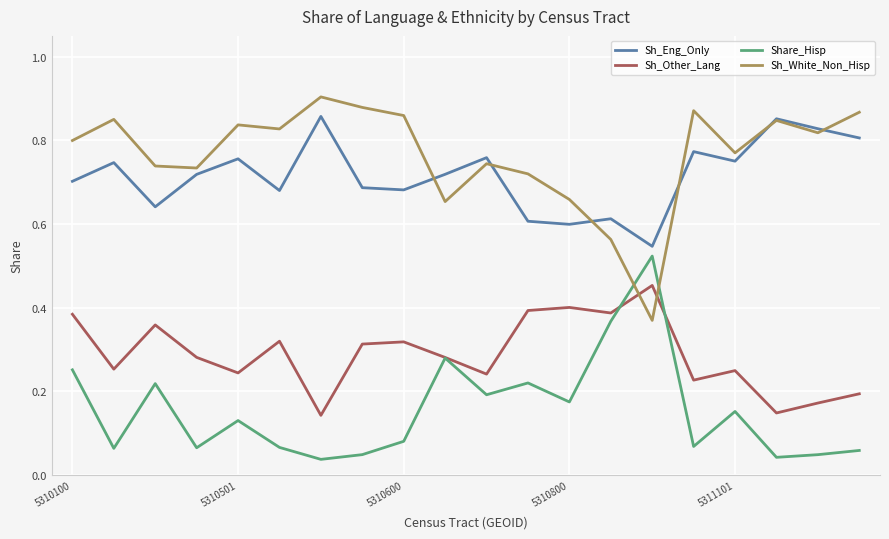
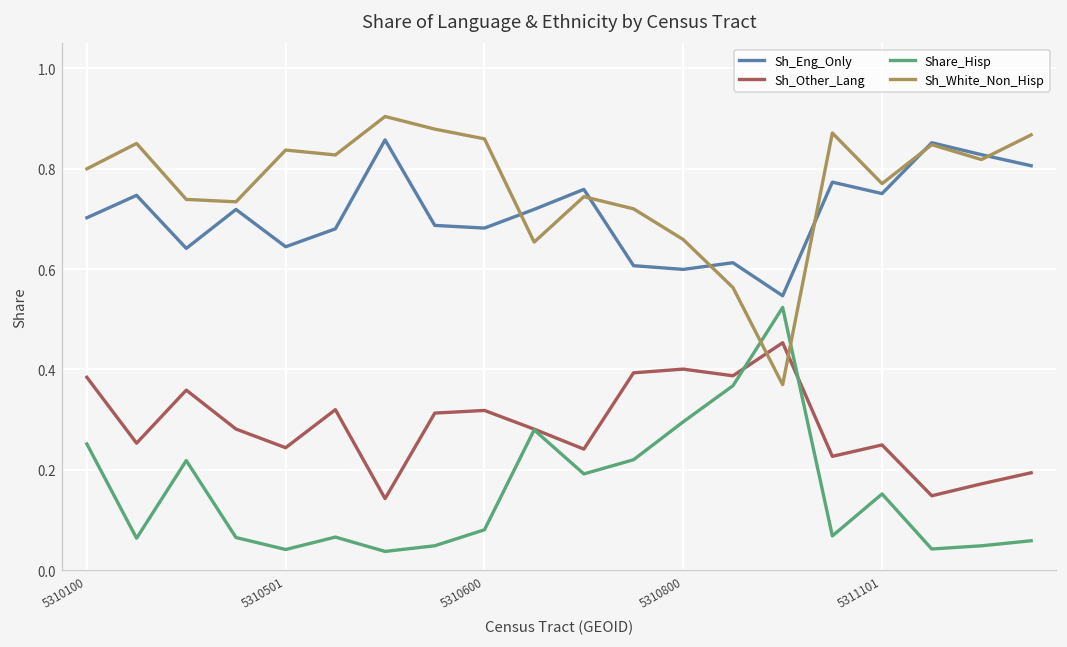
  {
    "Sh_Eng_Only": {
      "5310100": 0.70,
-     "5310501": 0.76,
+     "5310501": 0.64,
      "5310600": 0.68,
      "5310800": 0.60,
      "5311101": 0.75
    },
    "Share_Hisp": {
      "5310100": 0.25,
-     "5310501": 0.13,
+     "5310501": 0.04,
      "5310600": 0.08,
-     "5310800": 0.17,
+     "5310800": 0.30,
      "5311101": 0.15
    }
  }
